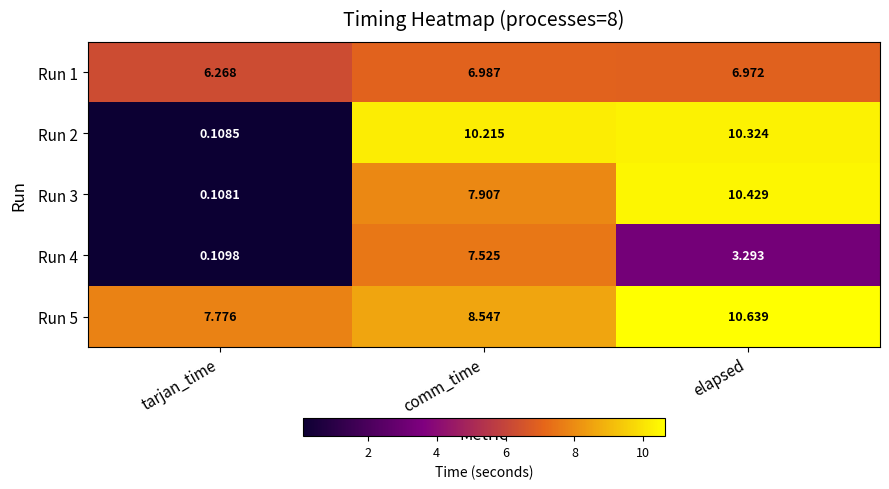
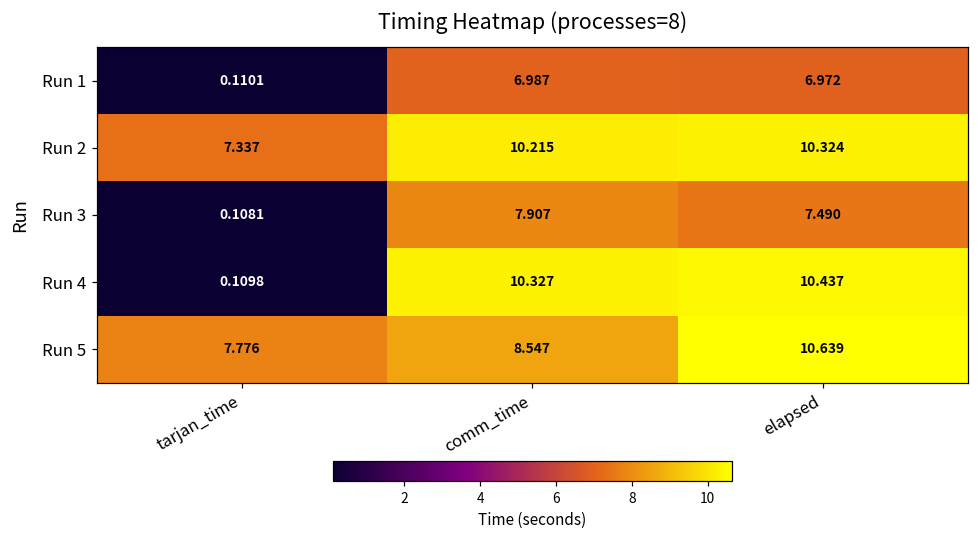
  {
    "Run 1": {
-     "tarjan_time": 6.268,
+     "tarjan_time": 0.1101,
      "comm_time": 6.987,
      "elapsed": 6.972
    },
    "Run 2": {
-     "tarjan_time": 0.1085,
+     "tarjan_time": 7.337,
      "comm_time": 10.215,
      "elapsed": 10.324
    },
    "Run 3": {
      "tarjan_time": 0.1081,
      "comm_time": 7.907,
-     "elapsed": 10.429
+     "elapsed": 7.490
    },
    "Run 4": {
      "tarjan_time": 0.1098,
-     "comm_time": 7.525,
-     "elapsed": 3.293
+     "comm_time": 10.327,
+     "elapsed": 10.437
    },
    "Run 5": {
      "tarjan_time": 7.776,
      "comm_time": 8.547,
      "elapsed": 10.639
    }
  }
